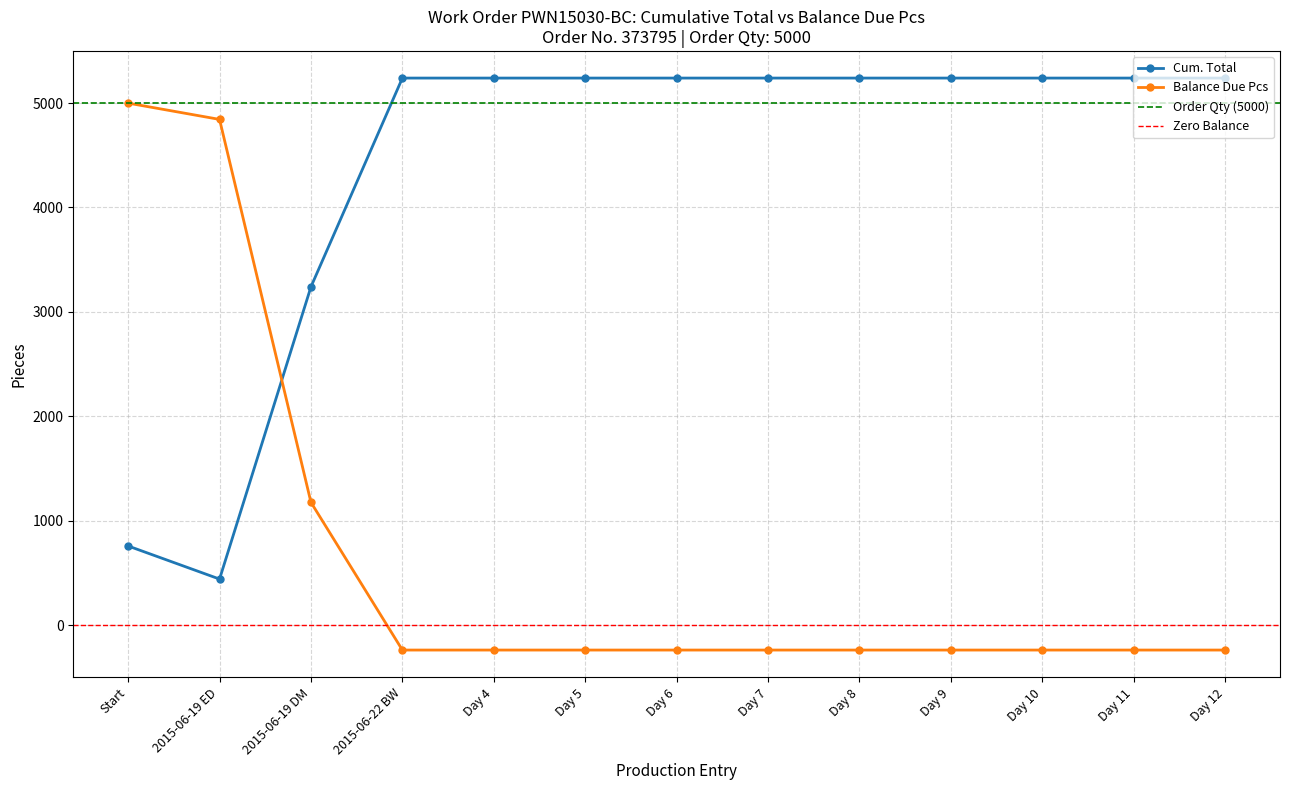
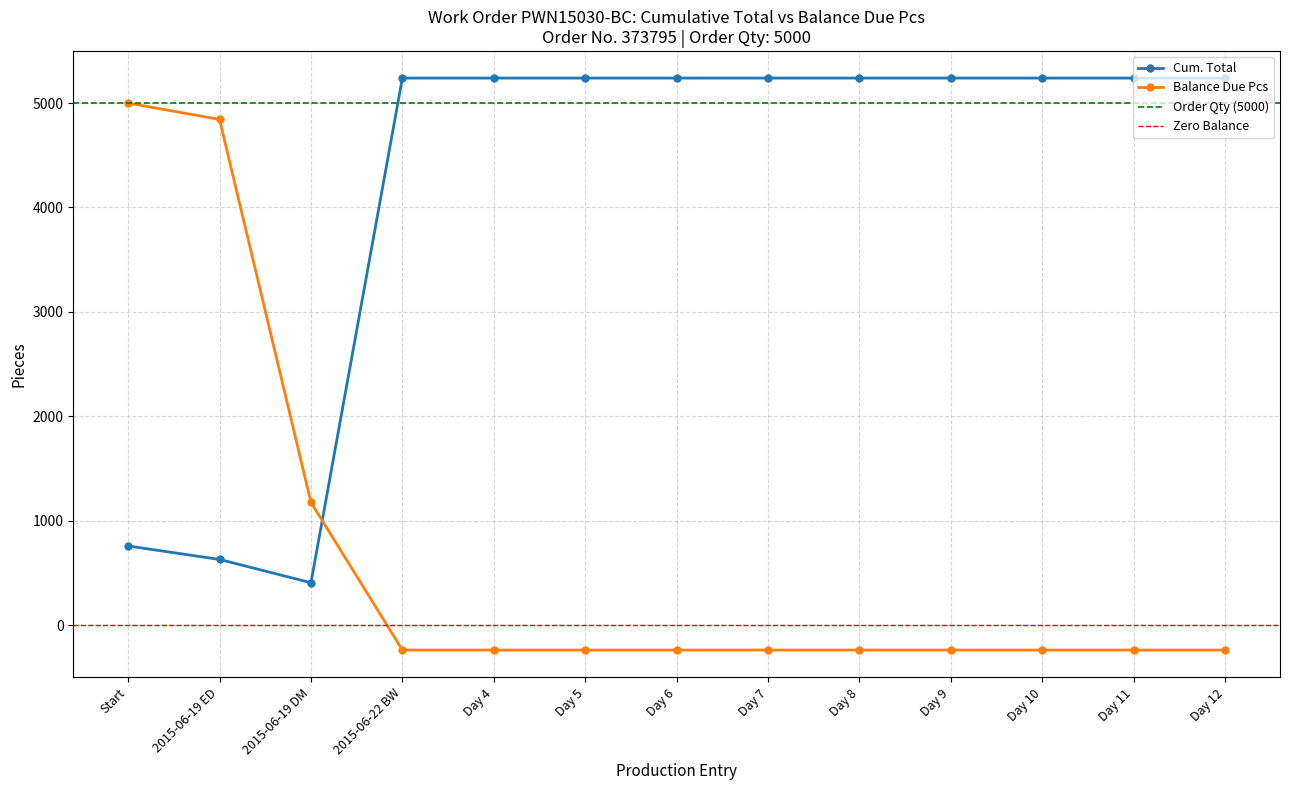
  {
    "Cum. Total": {
      "Start": 760,
-     "2015-06-19 ED": 440,
-     "2015-06-19 DM": 3240,
+     "2015-06-19 ED": 630,
+     "2015-06-19 DM": 410,
      "2015-06-22 BW": 5240,
      "Day 4": 5240,
      "Day 5": 5240,
      "Day 6": 5240,
      "Day 7": 5240,
      "Day 8": 5240,
      "Day 9": 5240,
      "Day 10": 5240
    },
    "Balance Due Pcs": {
      "Start": 5000,
      "2015-06-19 ED": 4840,
      "2015-06-19 DM": 1180,
      "2015-06-22 BW": -240,
      "Day 4": -240,
      "Day 5": -240,
      "Day 6": -240,
      "Day 7": -240,
      "Day 8": -240,
      "Day 9": -240,
      "Day 10": -240,
      "Day 11": -240,
      "Day 12": -240
    }
  }
